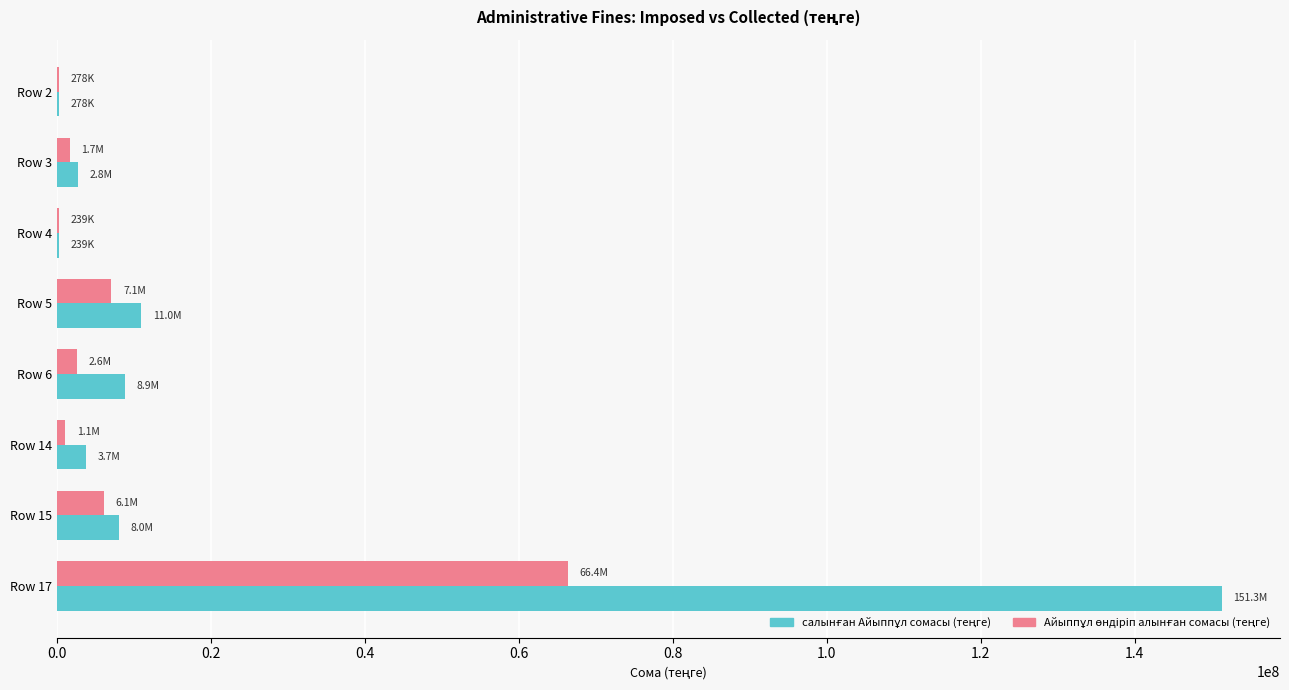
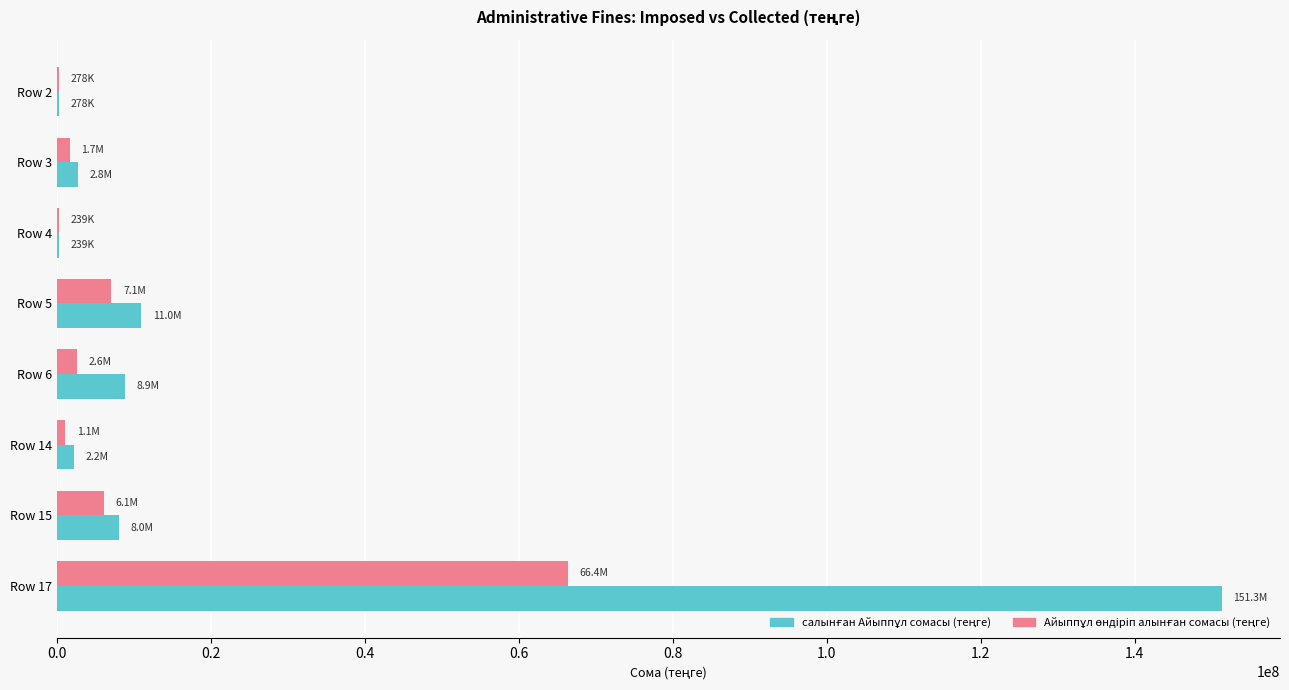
  {
    "салынған Айыппұл сомасы (теңге)": {
      "Row 2": "278K",
      "Row 3": "2.8M",
      "Row 4": "239K",
      "Row 5": "11.0M",
      "Row 6": "8.9M",
-     "Row 14": "3.7M",
+     "Row 14": "2.2M",
      "Row 15": "8.0M",
      "Row 17": "151.3M"
    },
    "Айыппұл өндіріп алынған сомасы (теңге)": {
      "Row 2": "278K",
      "Row 3": "1.7M",
      "Row 4": "239K",
      "Row 5": "7.1M",
      "Row 6": "2.6M",
      "Row 14": "1.1M",
      "Row 15": "6.1M",
      "Row 17": "66.4M"
    }
  }
